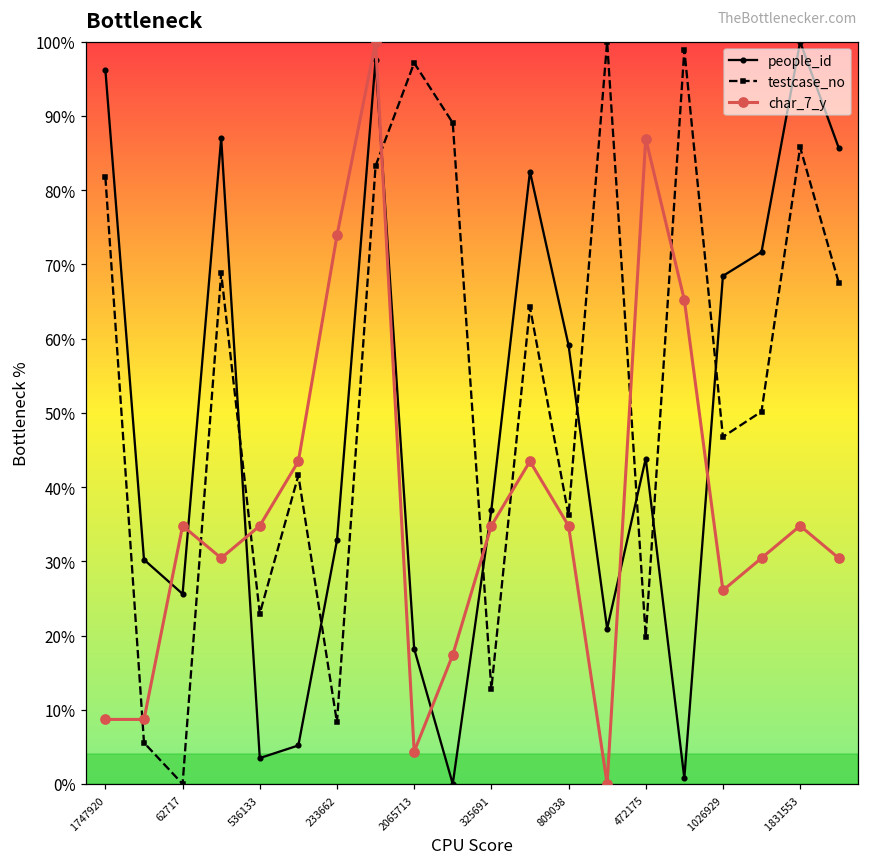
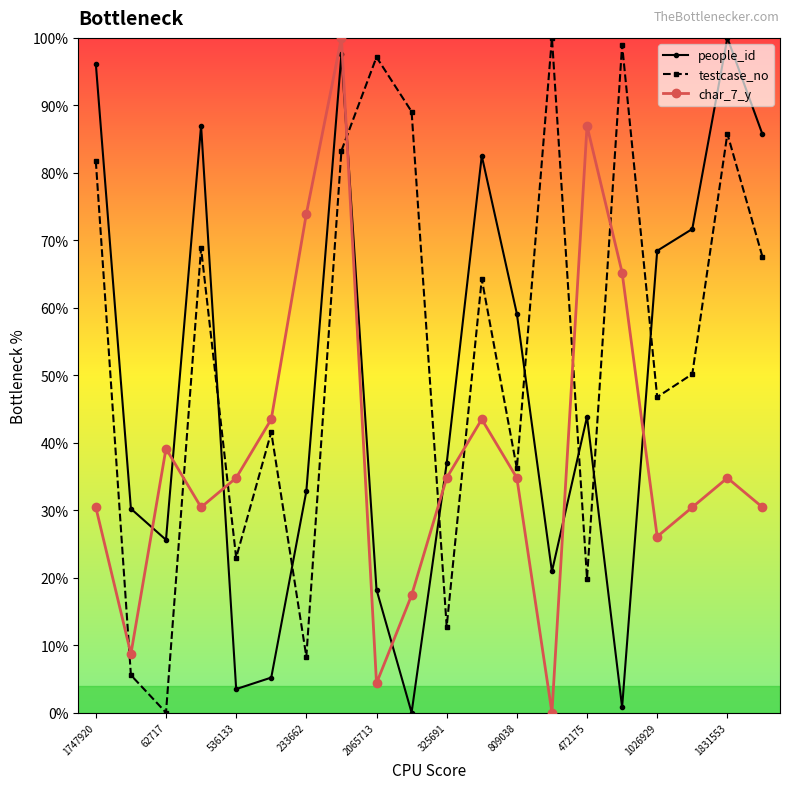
  {
    "char_7_y": {
-     "1747920": "9%",
-     "62717": "35%",
+     "1747920": "30%",
+     "62717": "39%",
      "536133": "35%",
      "233662": "74%",
      "2065713": "4%",
      "325691": "35%",
      "809038": "35%",
      "472175": "87%",
      "1026929": "26%",
      "1831553": "35%"
    }
  }
